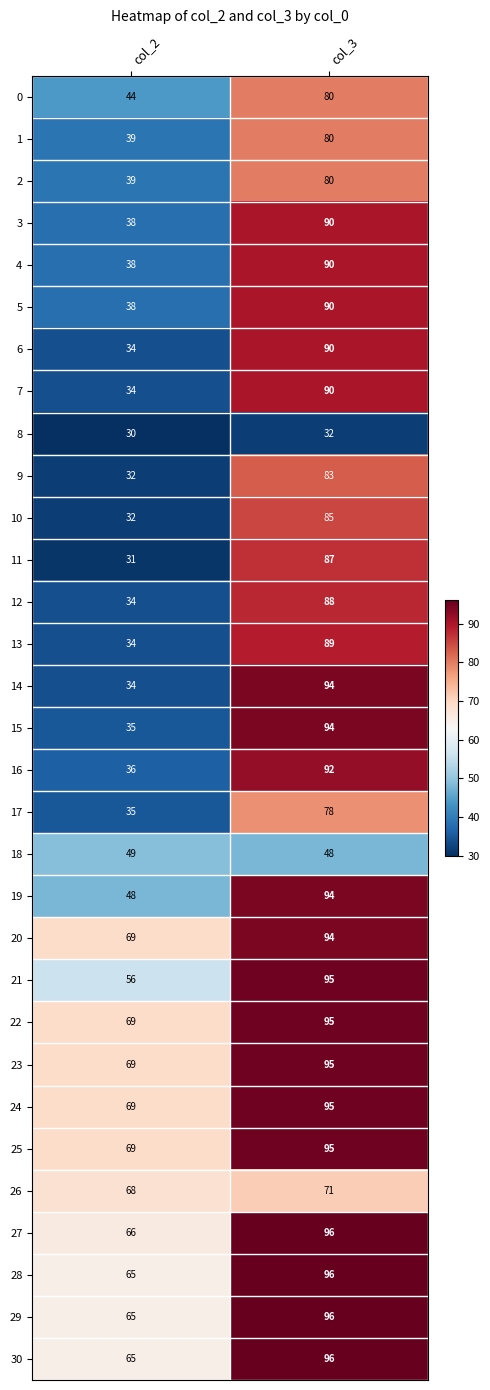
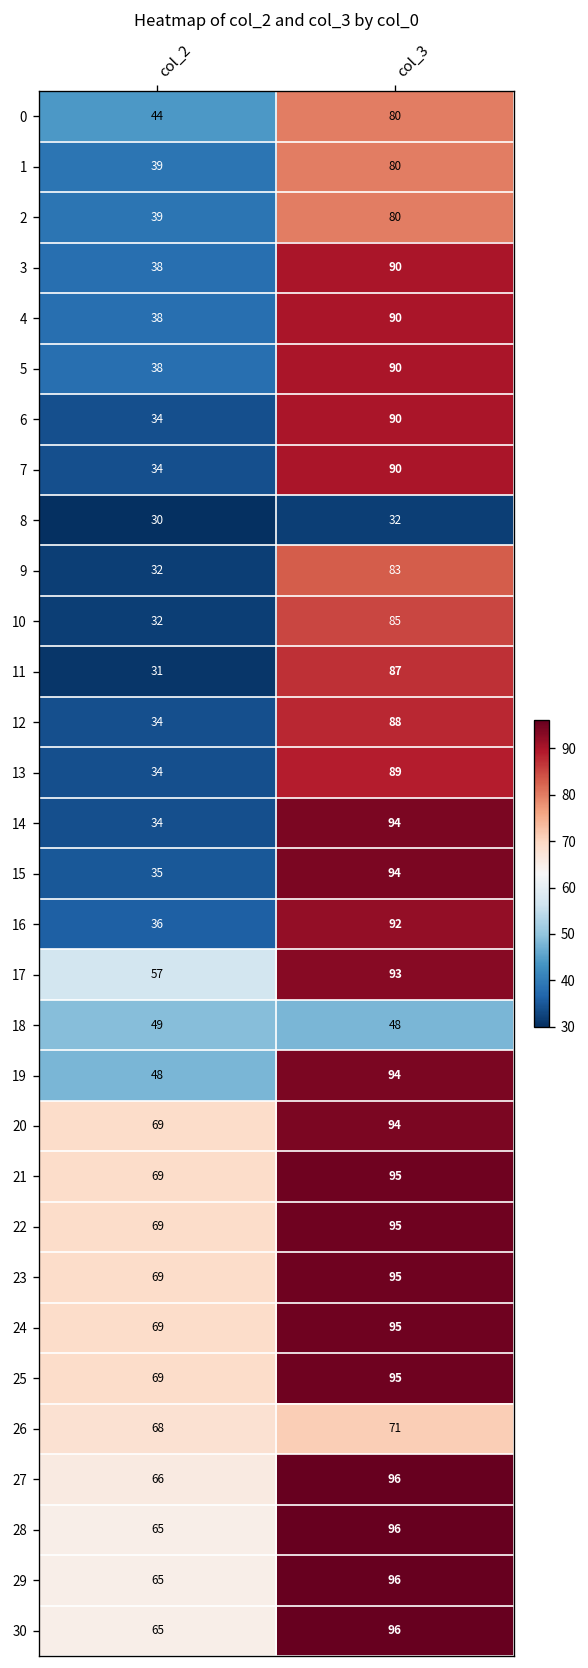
  {
    "0": {
      "col_2": 44,
      "col_3": 80
    },
    "1": {
      "col_2": 39,
      "col_3": 80
    },
    "2": {
      "col_2": 39,
      "col_3": 80
    },
    "3": {
      "col_2": 38,
      "col_3": 90
    },
    "4": {
      "col_2": 38,
      "col_3": 90
    },
    "5": {
      "col_2": 38,
      "col_3": 90
    },
    "6": {
      "col_2": 34,
      "col_3": 90
    },
    "7": {
      "col_2": 34,
      "col_3": 90
    },
    "8": {
      "col_2": 30,
      "col_3": 32
    },
    "9": {
      "col_2": 32,
      "col_3": 83
    },
    "10": {
      "col_2": 32,
      "col_3": 85
    },
    "11": {
      "col_2": 31,
      "col_3": 87
    },
    "12": {
      "col_2": 34,
      "col_3": 88
    },
    "13": {
      "col_2": 34,
      "col_3": 89
    },
    "14": {
      "col_2": 34,
      "col_3": 94
    },
    "15": {
      "col_2": 35,
      "col_3": 94
    },
    "16": {
      "col_2": 36,
      "col_3": 92
    },
    "17": {
-     "col_2": 35,
-     "col_3": 78
+     "col_2": 57,
+     "col_3": 93
    },
    "18": {
      "col_2": 49,
      "col_3": 48
    },
    "19": {
      "col_2": 48,
      "col_3": 94
    },
    "20": {
      "col_2": 69,
      "col_3": 94
    },
    "21": {
-     "col_2": 56,
+     "col_2": 69,
      "col_3": 95
    },
    "22": {
      "col_2": 69,
      "col_3": 95
    },
    "23": {
      "col_2": 69,
      "col_3": 95
    },
    "24": {
      "col_2": 69,
      "col_3": 95
    },
    "25": {
      "col_2": 69,
      "col_3": 95
    },
    "26": {
      "col_2": 68,
      "col_3": 71
    },
    "27": {
      "col_2": 66,
      "col_3": 96
    },
    "28": {
      "col_2": 65,
      "col_3": 96
    },
    "29": {
      "col_2": 65,
      "col_3": 96
    },
    "30": {
      "col_2": 65,
      "col_3": 96
    }
  }
